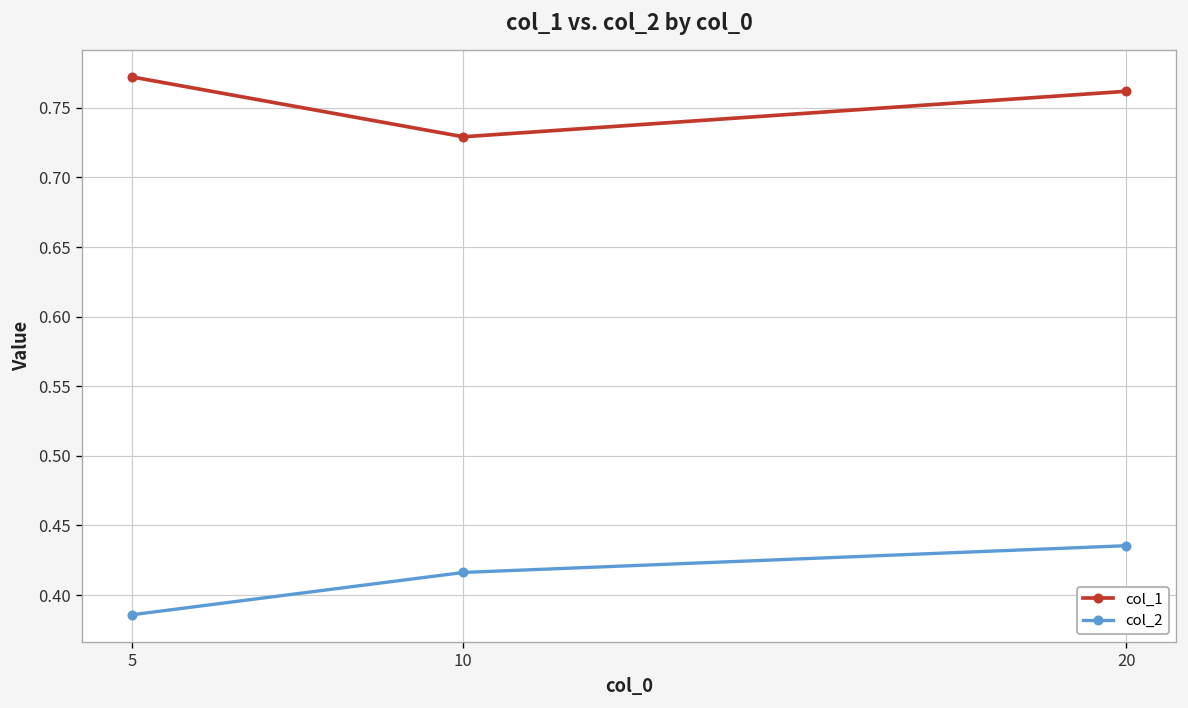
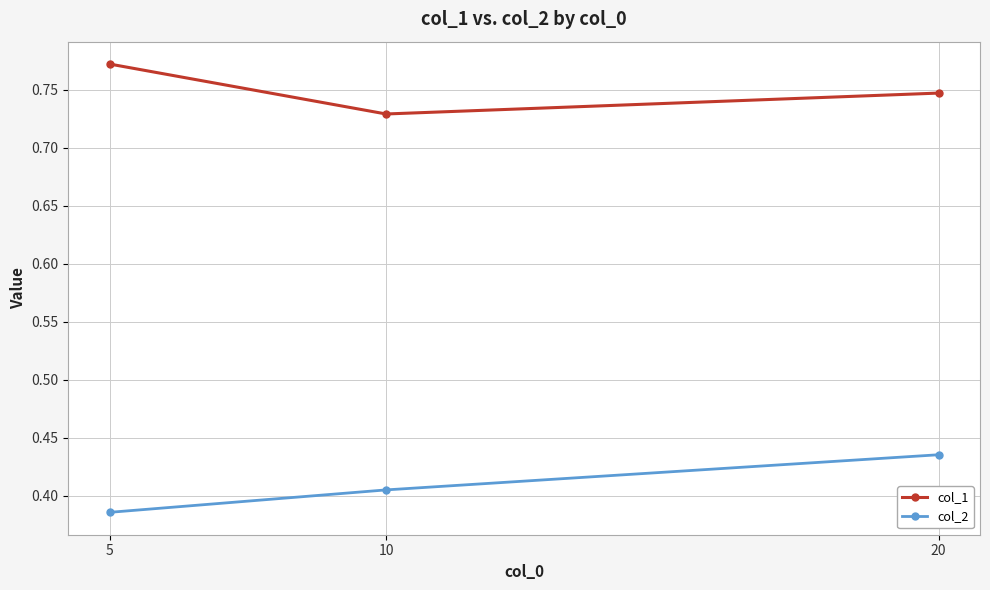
  {
    "col_1": {
      "5": 0.772,
      "10": 0.729,
-     "20": 0.762
+     "20": 0.747
    },
    "col_2": {
      "5": 0.386,
-     "10": 0.416,
+     "10": 0.405,
      "20": 0.435
    }
  }
